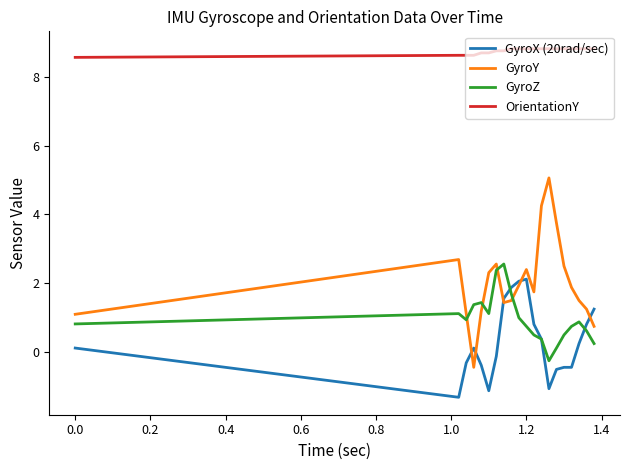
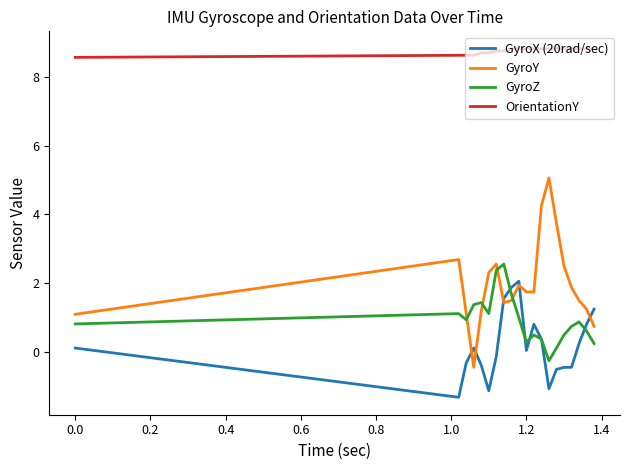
  {
    "GyroX (20rad/sec)": {
      "0.0": 0.1,
-     "1.2": 2.1
+     "1.2": 0.1
    },
    "GyroY": {
      "0.0": 1.1,
-     "1.2": 2.4
+     "1.2": 1.8
    },
    "GyroZ": {
      "0.0": 0.8,
-     "1.2": 0.8
+     "1.2": 0.3
    },
    "OrientationY": {
      "0.0": 8.6
    }
  }
